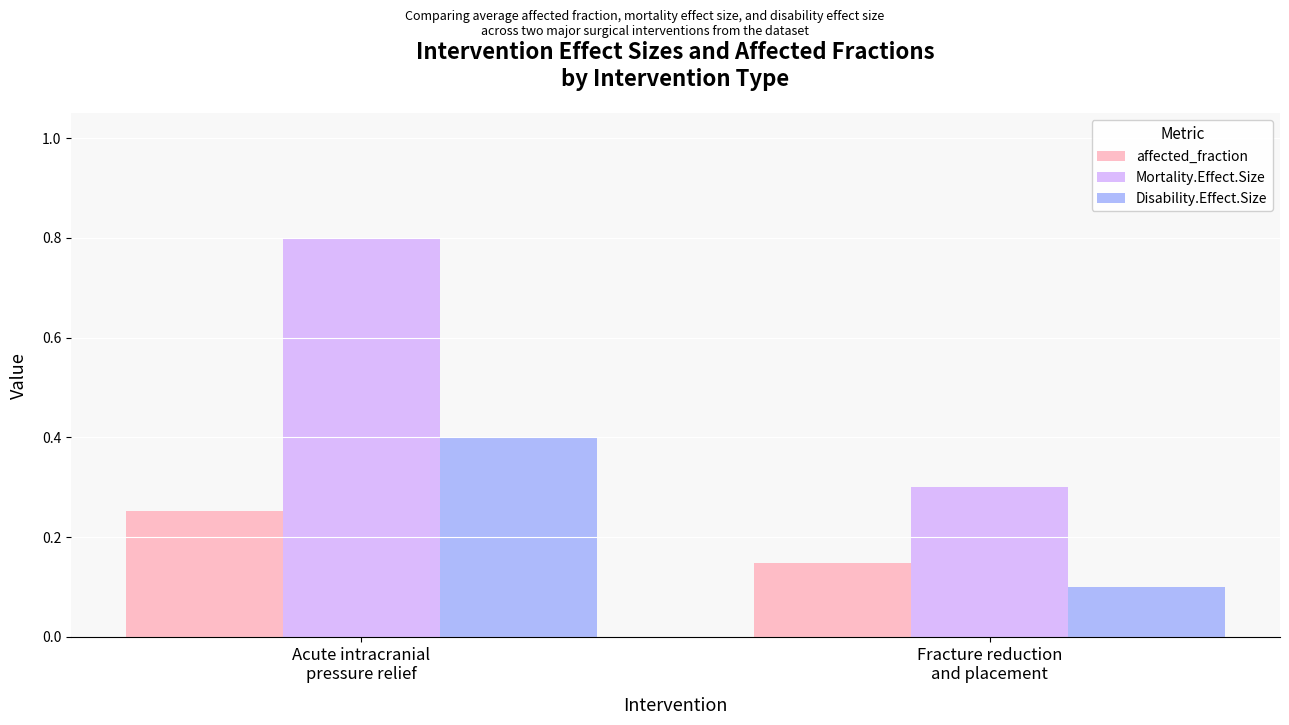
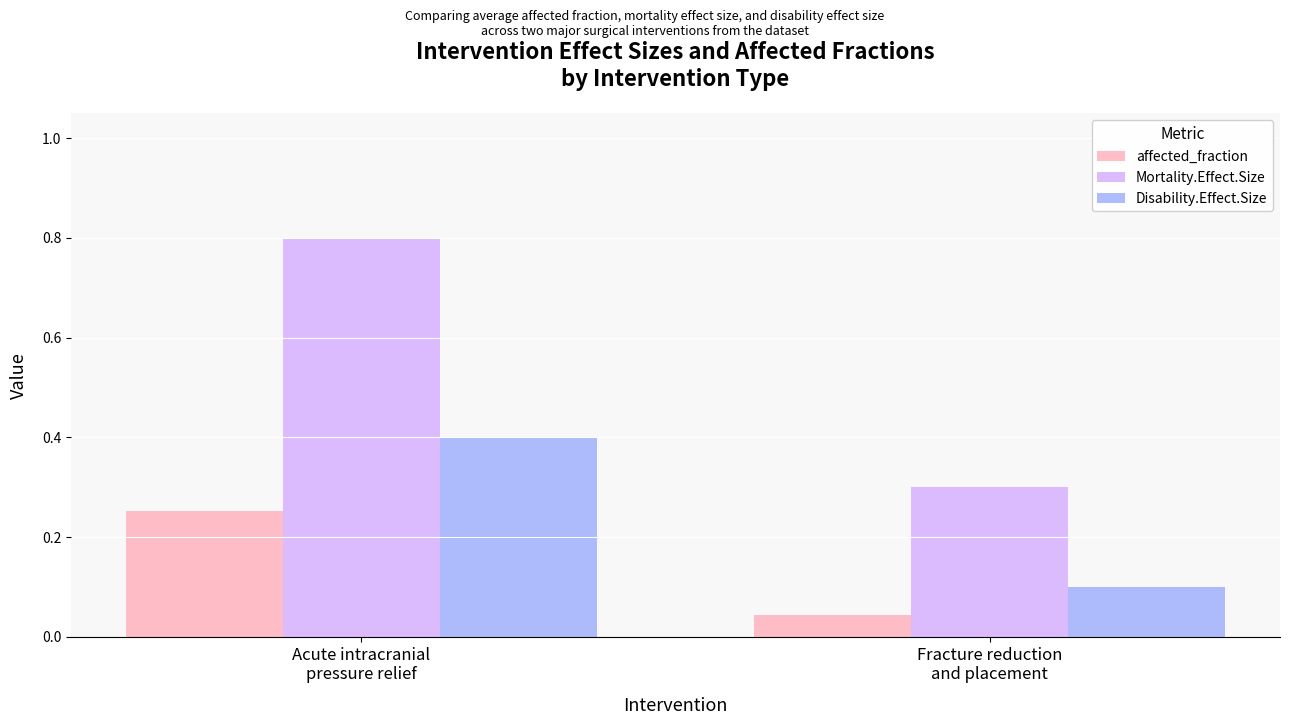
  {
    "affected_fraction": {
      "Acute intracranial pressure relief": 0.25,
-     "Fracture reduction and placement": 0.15
+     "Fracture reduction and placement": 0.04
    }
  }
